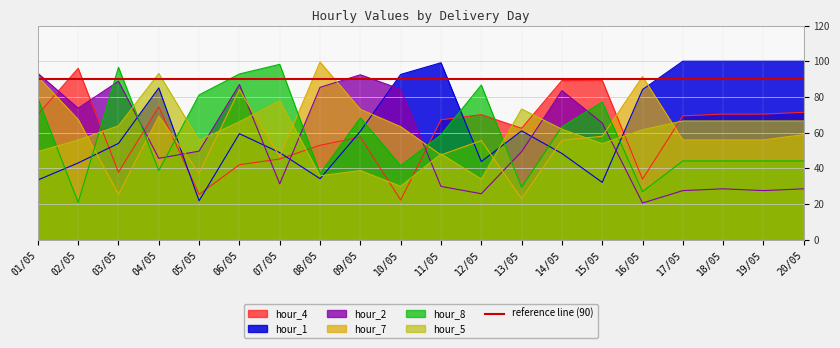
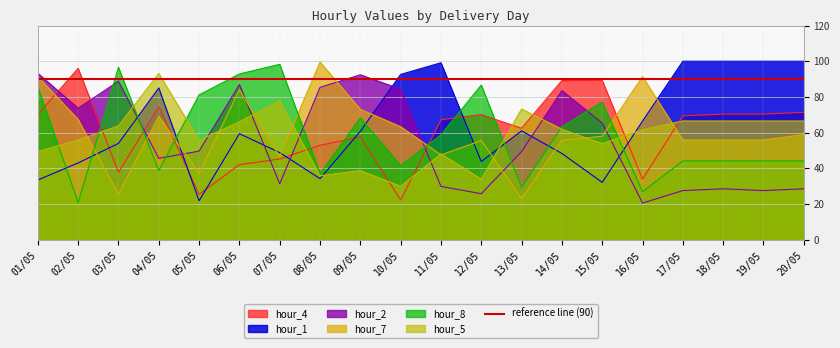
  {
    "hour_4": {
      "01/05": 70,
      "02/05": 96,
      "03/05": 38,
      "04/05": 74,
      "05/05": 25,
      "06/05": 42,
      "08/05": 53,
      "09/05": 58,
      "10/05": 22,
      "11/05": 67,
      "12/05": 70,
      "13/05": 62,
      "14/05": 89,
      "15/05": 89,
      "16/05": 34,
      "17/05": 69,
      "18/05": 70,
      "19/05": 70,
      "20/05": 71
    },
    "hour_1": {
      "01/05": 33,
      "02/05": 43,
      "03/05": 54,
      "04/05": 85,
      "05/05": 22,
      "06/05": 59,
      "07/05": 49,
      "08/05": 34,
      "09/05": 61,
      "10/05": 93,
      "11/05": 99,
      "12/05": 44,
      "13/05": 61,
      "14/05": 48,
      "15/05": 32,
-     "16/05": 84,
+     "16/05": 66,
      "17/05": 100,
      "18/05": 100,
      "19/05": 100,
      "20/05": 100
    },
    "hour_2": {
      "01/05": 93,
      "02/05": 74,
      "03/05": 89,
      "04/05": 46,
      "05/05": 50,
      "06/05": 87,
      "07/05": 31,
      "08/05": 85,
      "09/05": 92,
      "10/05": 84,
      "11/05": 30,
      "12/05": 26,
      "13/05": 49,
      "14/05": 84,
      "15/05": 65,
      "16/05": 21,
      "17/05": 27,
      "18/05": 28,
      "19/05": 27,
      "20/05": 28
    },
    "hour_8": {
-     "01/05": 79,
+     "01/05": 86,
      "02/05": 21,
      "03/05": 97,
      "04/05": 39,
      "05/05": 81,
      "06/05": 93,
      "07/05": 98,
      "09/05": 68,
      "10/05": 41,
      "11/05": 59,
      "12/05": 87,
      "13/05": 29,
      "14/05": 63,
      "15/05": 77,
      "16/05": 27,
      "17/05": 44,
      "18/05": 44,
      "19/05": 44,
      "20/05": 44
    }
  }
